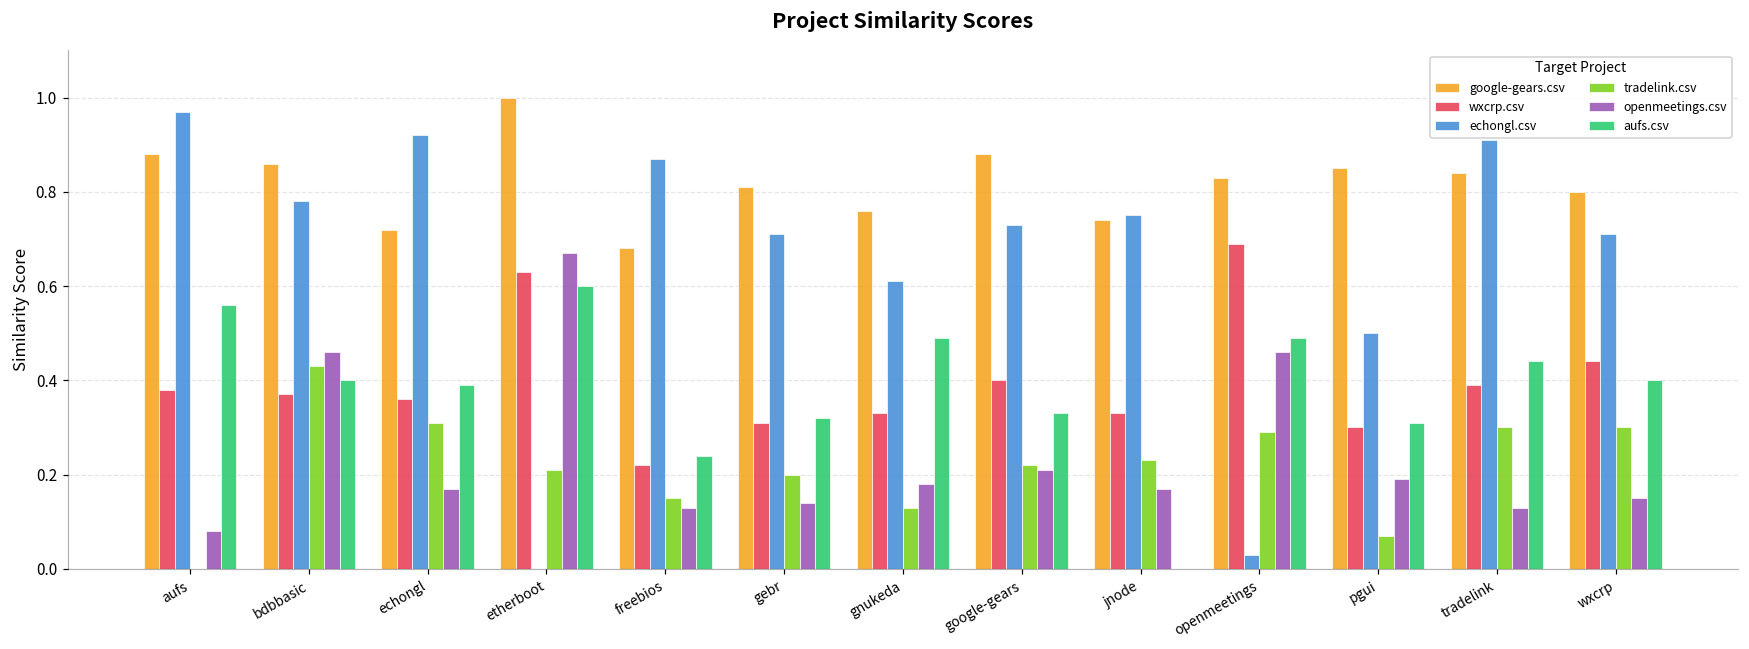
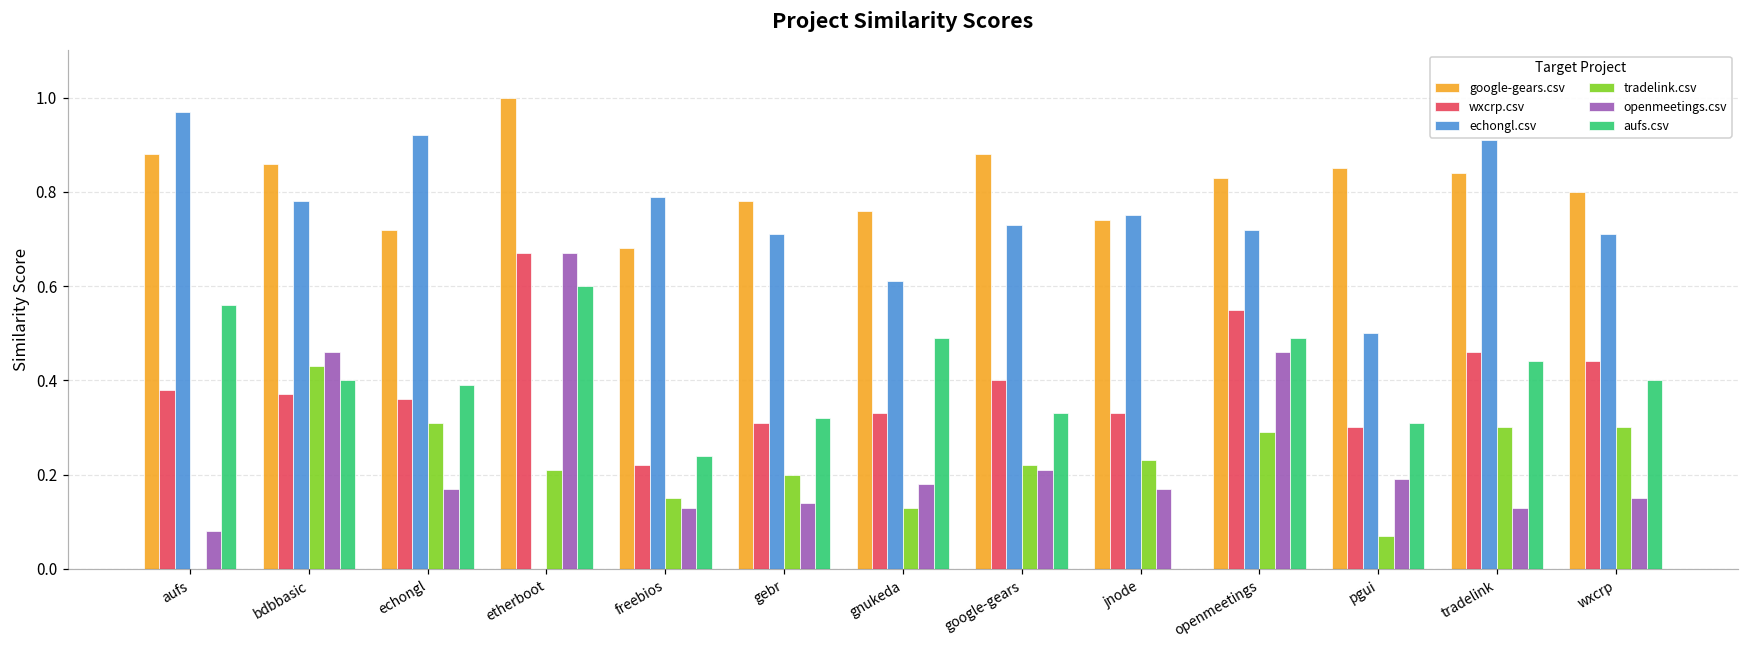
  {
    "google-gears.csv": {
      "aufs": 0.88,
      "bdbbasic": 0.86,
      "echongl": 0.72,
      "etherboot": 1.00,
      "freebios": 0.68,
-     "gebr": 0.81,
+     "gebr": 0.78,
      "gnukeda": 0.76,
      "google-gears": 0.88,
      "jnode": 0.74,
      "openmeetings": 0.83,
      "pgui": 0.85,
      "tradelink": 0.84,
      "wxcrp": 0.80
    },
    "wxcrp.csv": {
      "aufs": 0.38,
      "bdbbasic": 0.37,
      "echongl": 0.36,
-     "etherboot": 0.63,
+     "etherboot": 0.67,
      "freebios": 0.22,
      "gebr": 0.31,
      "gnukeda": 0.33,
      "google-gears": 0.40,
      "jnode": 0.33,
-     "openmeetings": 0.69,
+     "openmeetings": 0.55,
      "pgui": 0.30,
-     "tradelink": 0.39,
+     "tradelink": 0.46,
      "wxcrp": 0.44
    },
    "echongl.csv": {
      "aufs": 0.97,
      "bdbbasic": 0.78,
      "echongl": 0.92,
      "etherboot": 0.00,
-     "freebios": 0.87,
+     "freebios": 0.79,
      "gebr": 0.71,
      "gnukeda": 0.61,
      "google-gears": 0.73,
      "jnode": 0.75,
-     "openmeetings": 0.03,
+     "openmeetings": 0.72,
      "pgui": 0.50,
      "tradelink": 0.91,
      "wxcrp": 0.71
    },
    "tradelink.csv": {
      "aufs": 0.00,
      "bdbbasic": 0.43,
      "echongl": 0.31,
      "etherboot": 0.21,
      "freebios": 0.15,
      "gebr": 0.20,
      "gnukeda": 0.13,
      "google-gears": 0.22,
      "jnode": 0.23,
      "openmeetings": 0.29,
      "pgui": 0.07,
      "tradelink": 0.30,
      "wxcrp": 0.30
    },
    "openmeetings.csv": {
      "aufs": 0.08,
      "bdbbasic": 0.46,
      "echongl": 0.17,
      "etherboot": 0.67,
      "freebios": 0.13,
      "gebr": 0.14,
      "gnukeda": 0.18,
      "google-gears": 0.21,
      "jnode": 0.17,
      "openmeetings": 0.46,
      "pgui": 0.19,
      "tradelink": 0.13,
      "wxcrp": 0.15
    },
    "aufs.csv": {
      "aufs": 0.56,
      "bdbbasic": 0.40,
      "echongl": 0.39,
      "etherboot": 0.60,
      "freebios": 0.24,
      "gebr": 0.32,
      "gnukeda": 0.49,
      "google-gears": 0.33,
      "jnode": 0.00,
      "openmeetings": 0.49,
      "pgui": 0.31,
      "tradelink": 0.44,
      "wxcrp": 0.40
    }
  }
